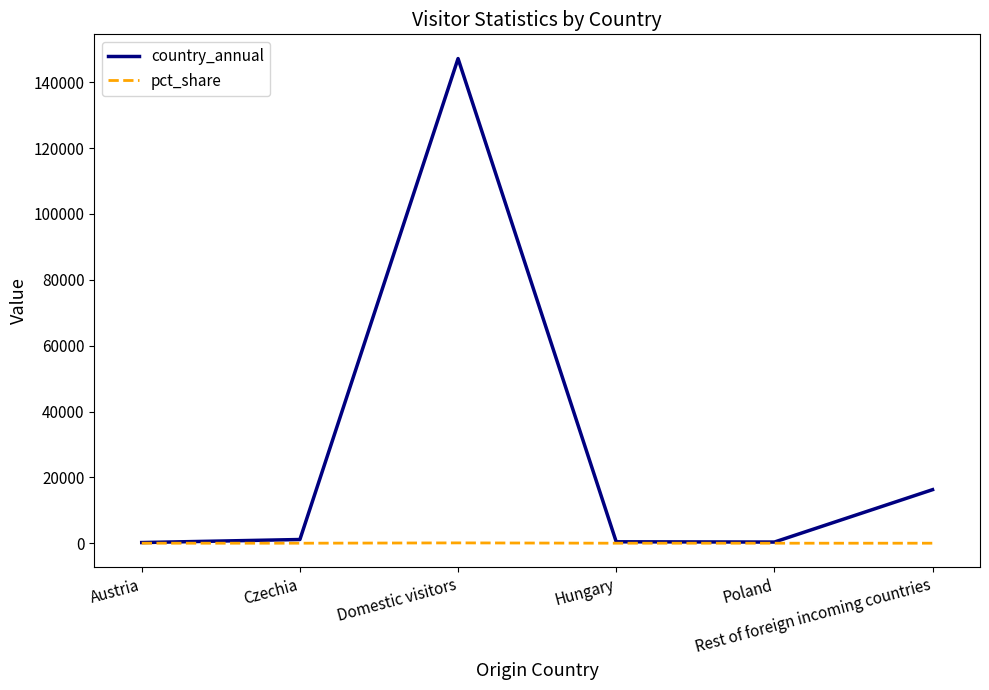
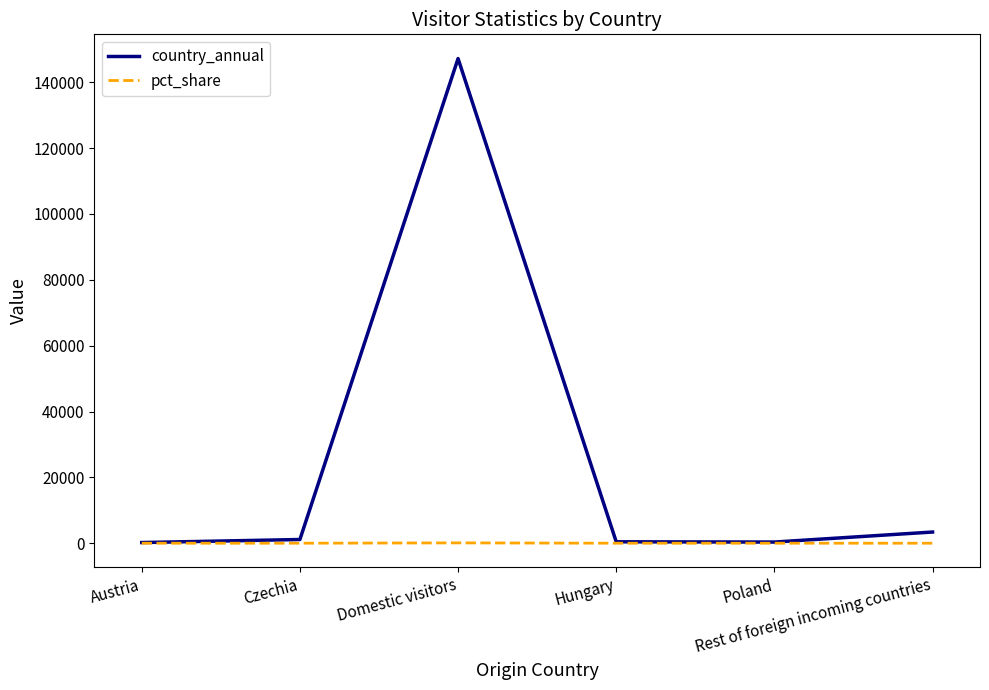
  {
    "country_annual": {
      "Czechia": 1000,
      "Domestic visitors": 147000,
-     "Rest of foreign incoming countries": 16000
+     "Rest of foreign incoming countries": 3000
    },
    "pct_share": {
      "Czechia": 0,
      "Domestic visitors": 0,
      "Rest of foreign incoming countries": 0
    }
  }
